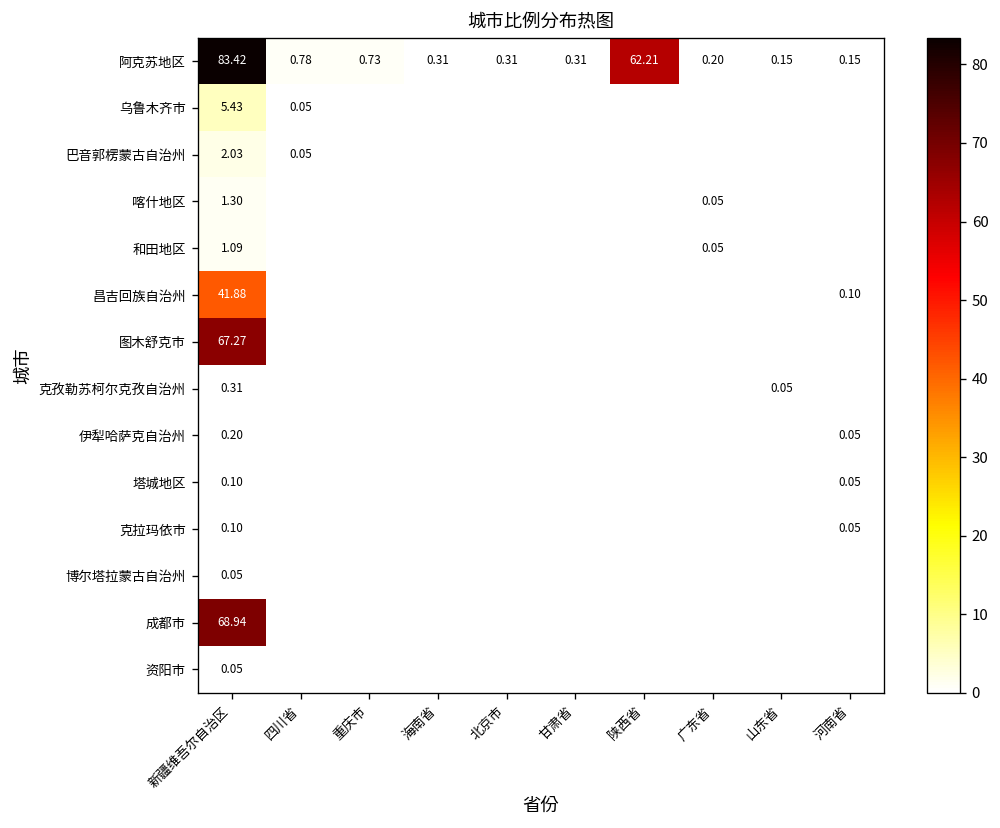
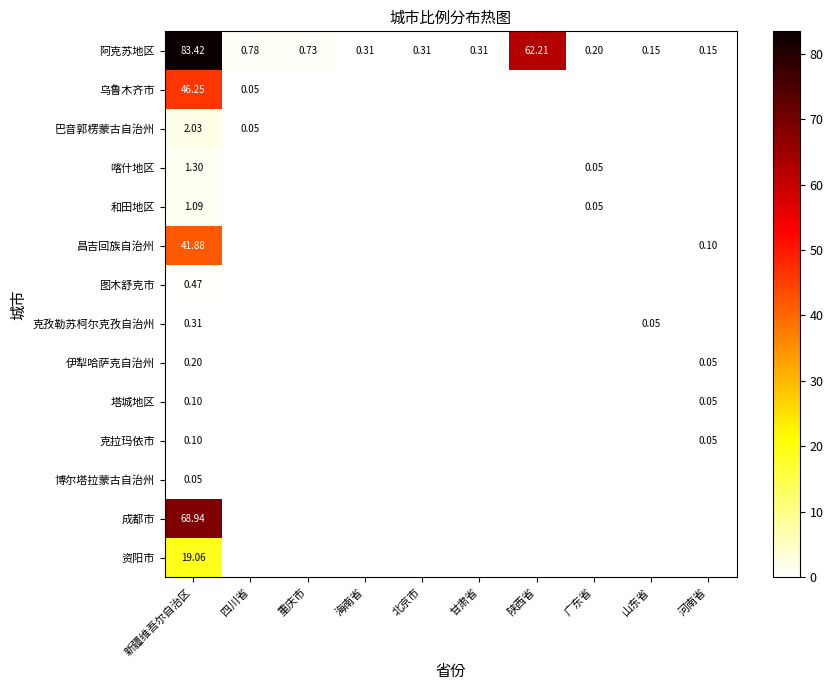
  {
    "阿克苏地区": {
      "新疆维吾尔自治区": 83.42,
      "四川省": 0.78,
      "重庆市": 0.73,
      "海南省": 0.31,
      "北京市": 0.31,
      "甘肃省": 0.31,
      "陕西省": 62.21,
      "广东省": 0.20,
      "山东省": 0.15,
      "河南省": 0.15
    },
    "乌鲁木齐市": {
-     "新疆维吾尔自治区": 5.43,
+     "新疆维吾尔自治区": 46.25,
      "四川省": 0.05
    },
    "巴音郭楞蒙古自治州": {
      "新疆维吾尔自治区": 2.03,
      "四川省": 0.05
    },
    "喀什地区": {
      "新疆维吾尔自治区": 1.30,
      "广东省": 0.05
    },
    "和田地区": {
      "新疆维吾尔自治区": 1.09,
      "广东省": 0.05
    },
    "昌吉回族自治州": {
      "新疆维吾尔自治区": 41.88,
      "河南省": 0.10
    },
    "图木舒克市": {
-     "新疆维吾尔自治区": 67.27
+     "新疆维吾尔自治区": 0.47
    },
    "克孜勒苏柯尔克孜自治州": {
      "新疆维吾尔自治区": 0.31,
      "山东省": 0.05
    },
    "伊犁哈萨克自治州": {
      "新疆维吾尔自治区": 0.20,
      "河南省": 0.05
    },
    "塔城地区": {
      "新疆维吾尔自治区": 0.10,
      "河南省": 0.05
    },
    "克拉玛依市": {
      "新疆维吾尔自治区": 0.10,
      "河南省": 0.05
    },
    "博尔塔拉蒙古自治州": {
      "新疆维吾尔自治区": 0.05
    },
    "成都市": {
      "新疆维吾尔自治区": 68.94
    },
    "资阳市": {
-     "新疆维吾尔自治区": 0.05
+     "新疆维吾尔自治区": 19.06
    }
  }
